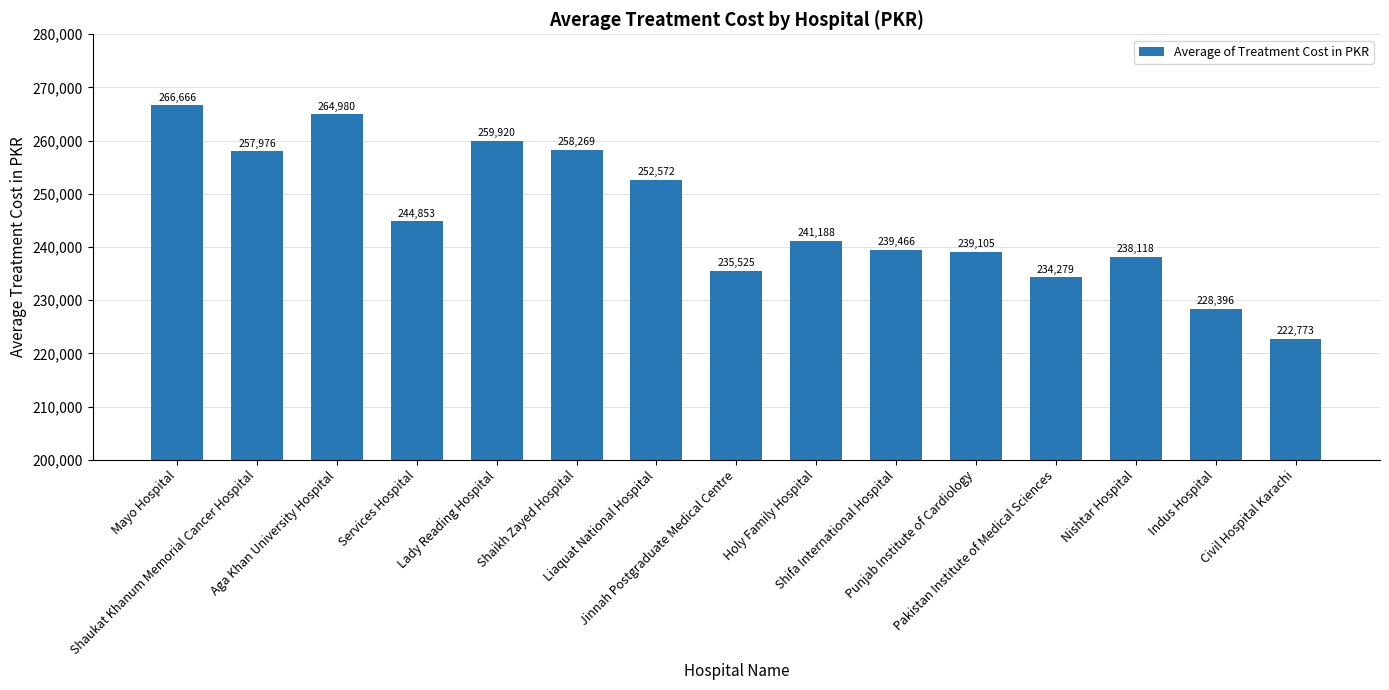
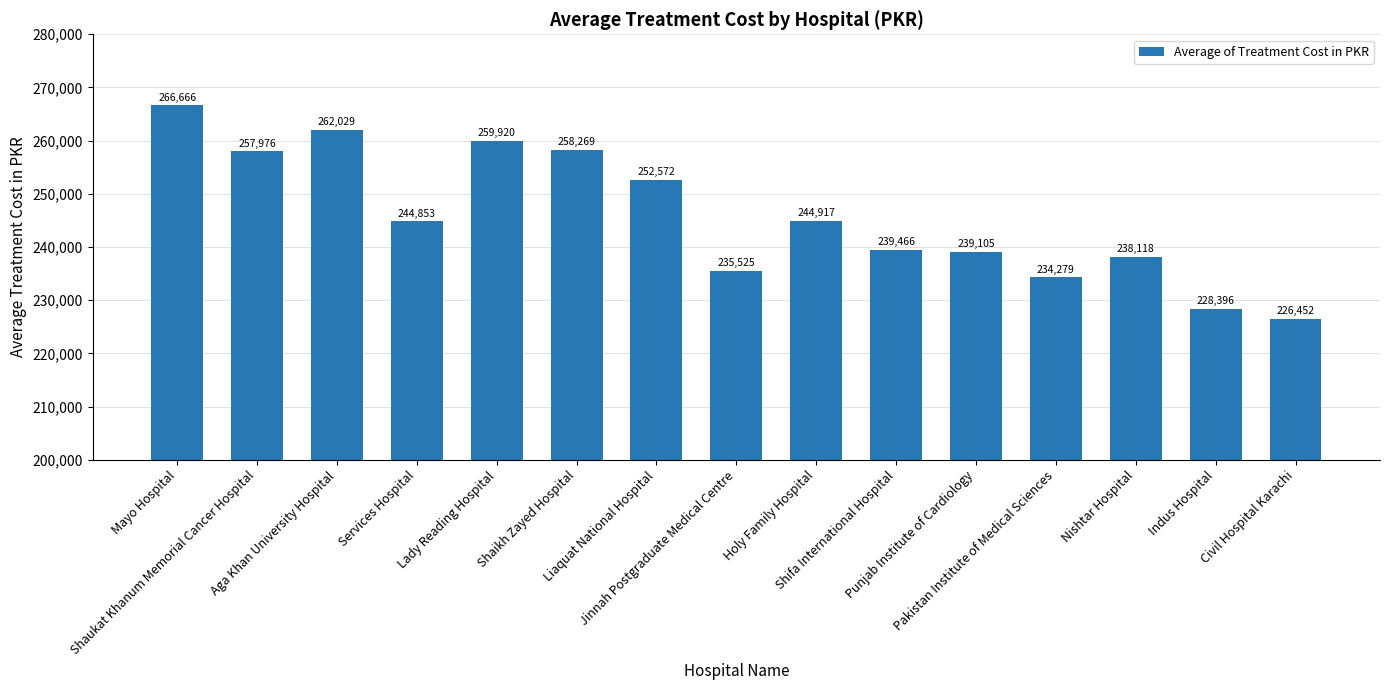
  {
    "Mayo Hospital": "266,666",
    "Shaukat Khanum Memorial Cancer Hospital": "257,976",
-   "Aga Khan University Hospital": "264,980",
+   "Aga Khan University Hospital": "262,029",
    "Services Hospital": "244,853",
    "Lady Reading Hospital": "259,920",
    "Shaikh Zayed Hospital": "258,269",
    "Liaquat National Hospital": "252,572",
    "Jinnah Postgraduate Medical Centre": "235,525",
-   "Holy Family Hospital": "241,188",
+   "Holy Family Hospital": "244,917",
    "Shifa International Hospital": "239,466",
    "Punjab Institute of Cardiology": "239,105",
    "Pakistan Institute of Medical Sciences": "234,279",
    "Nishtar Hospital": "238,118",
    "Indus Hospital": "228,396",
-   "Civil Hospital Karachi": "222,773"
+   "Civil Hospital Karachi": "226,452"
  }
